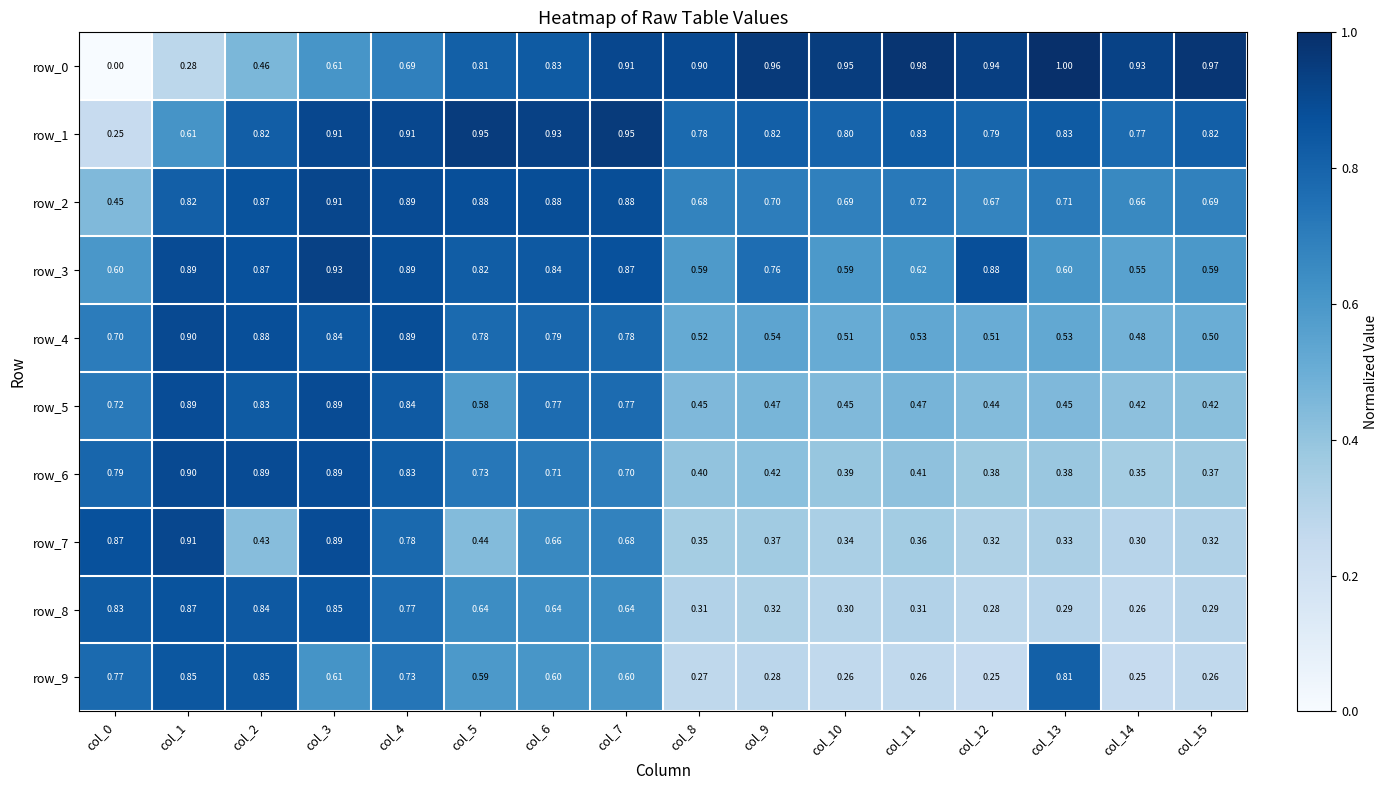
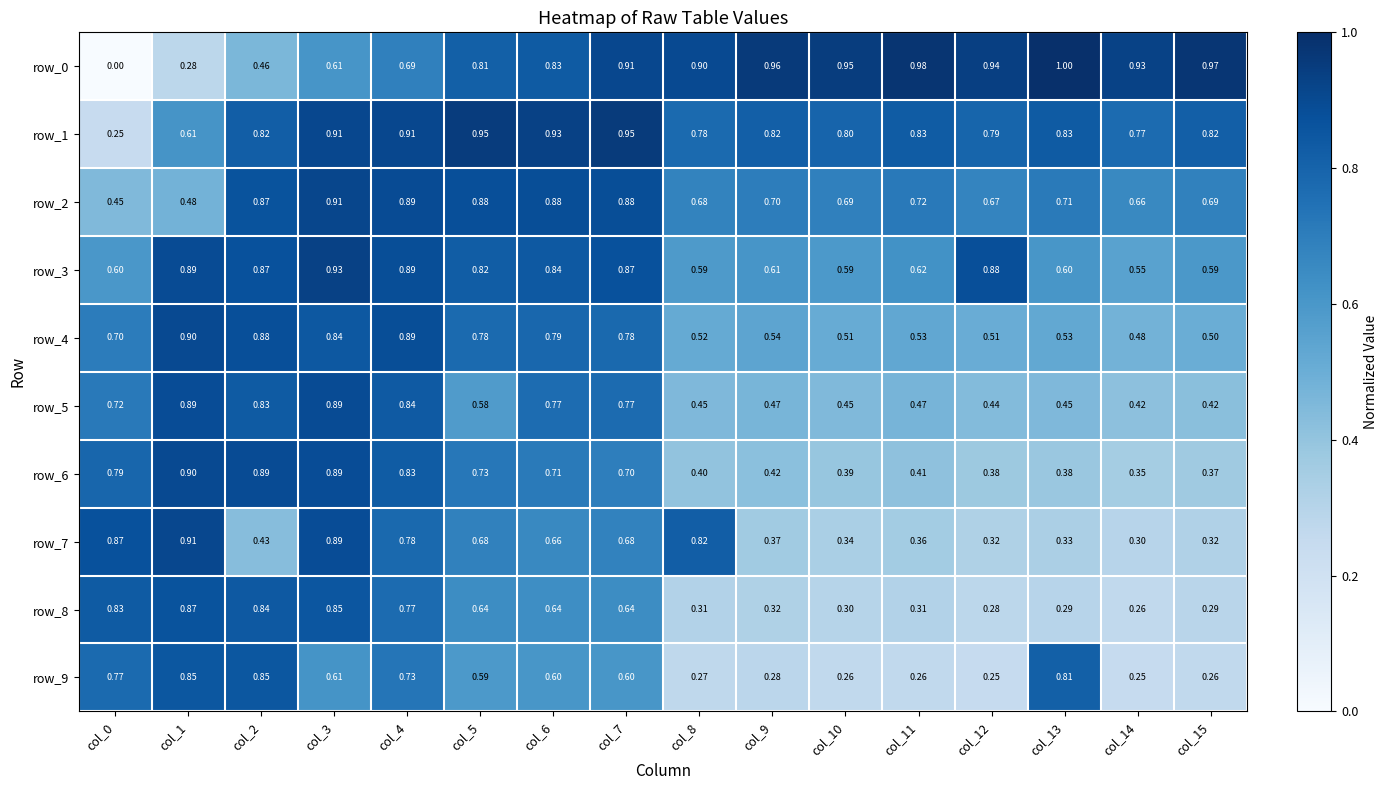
  {
    "row_0": {
      "col_0": 0.00,
      "col_1": 0.28,
      "col_2": 0.46,
      "col_3": 0.61,
      "col_4": 0.69,
      "col_5": 0.81,
      "col_6": 0.83,
      "col_7": 0.91,
      "col_8": 0.90,
      "col_9": 0.96,
      "col_10": 0.95,
      "col_11": 0.98,
      "col_12": 0.94,
      "col_13": 1.00,
      "col_14": 0.93,
      "col_15": 0.97
    },
    "row_1": {
      "col_0": 0.25,
      "col_1": 0.61,
      "col_2": 0.82,
      "col_3": 0.91,
      "col_4": 0.91,
      "col_5": 0.95,
      "col_6": 0.93,
      "col_7": 0.95,
      "col_8": 0.78,
      "col_9": 0.82,
      "col_10": 0.80,
      "col_11": 0.83,
      "col_12": 0.79,
      "col_13": 0.83,
      "col_14": 0.77,
      "col_15": 0.82
    },
    "row_2": {
      "col_0": 0.45,
-     "col_1": 0.82,
+     "col_1": 0.48,
      "col_2": 0.87,
      "col_3": 0.91,
      "col_4": 0.89,
      "col_5": 0.88,
      "col_6": 0.88,
      "col_7": 0.88,
      "col_8": 0.68,
      "col_9": 0.70,
      "col_10": 0.69,
      "col_11": 0.72,
      "col_12": 0.67,
      "col_13": 0.71,
      "col_14": 0.66,
      "col_15": 0.69
    },
    "row_3": {
      "col_0": 0.60,
      "col_1": 0.89,
      "col_2": 0.87,
      "col_3": 0.93,
      "col_4": 0.89,
      "col_5": 0.82,
      "col_6": 0.84,
      "col_7": 0.87,
      "col_8": 0.59,
-     "col_9": 0.76,
+     "col_9": 0.61,
      "col_10": 0.59,
      "col_11": 0.62,
      "col_12": 0.88,
      "col_13": 0.60,
      "col_14": 0.55,
      "col_15": 0.59
    },
    "row_4": {
      "col_0": 0.70,
      "col_1": 0.90,
      "col_2": 0.88,
      "col_3": 0.84,
      "col_4": 0.89,
      "col_5": 0.78,
      "col_6": 0.79,
      "col_7": 0.78,
      "col_8": 0.52,
      "col_9": 0.54,
      "col_10": 0.51,
      "col_11": 0.53,
      "col_12": 0.51,
      "col_13": 0.53,
      "col_14": 0.48,
      "col_15": 0.50
    },
    "row_5": {
      "col_0": 0.72,
      "col_1": 0.89,
      "col_2": 0.83,
      "col_3": 0.89,
      "col_4": 0.84,
      "col_5": 0.58,
      "col_6": 0.77,
      "col_7": 0.77,
      "col_8": 0.45,
      "col_9": 0.47,
      "col_10": 0.45,
      "col_11": 0.47,
      "col_12": 0.44,
      "col_13": 0.45,
      "col_14": 0.42,
      "col_15": 0.42
    },
    "row_6": {
      "col_0": 0.79,
      "col_1": 0.90,
      "col_2": 0.89,
      "col_3": 0.89,
      "col_4": 0.83,
      "col_5": 0.73,
      "col_6": 0.71,
      "col_7": 0.70,
      "col_8": 0.40,
      "col_9": 0.42,
      "col_10": 0.39,
      "col_11": 0.41,
      "col_12": 0.38,
      "col_13": 0.38,
      "col_14": 0.35,
      "col_15": 0.37
    },
    "row_7": {
      "col_0": 0.87,
      "col_1": 0.91,
      "col_2": 0.43,
      "col_3": 0.89,
      "col_4": 0.78,
-     "col_5": 0.44,
+     "col_5": 0.68,
      "col_6": 0.66,
      "col_7": 0.68,
-     "col_8": 0.35,
+     "col_8": 0.82,
      "col_9": 0.37,
      "col_10": 0.34,
      "col_11": 0.36,
      "col_12": 0.32,
      "col_13": 0.33,
      "col_14": 0.30,
      "col_15": 0.32
    },
    "row_8": {
      "col_0": 0.83,
      "col_1": 0.87,
      "col_2": 0.84,
      "col_3": 0.85,
      "col_4": 0.77,
      "col_5": 0.64,
      "col_6": 0.64,
      "col_7": 0.64,
      "col_8": 0.31,
      "col_9": 0.32,
      "col_10": 0.30,
      "col_11": 0.31,
      "col_12": 0.28,
      "col_13": 0.29,
      "col_14": 0.26,
      "col_15": 0.29
    },
    "row_9": {
      "col_0": 0.77,
      "col_1": 0.85,
      "col_2": 0.85,
      "col_3": 0.61,
      "col_4": 0.73,
      "col_5": 0.59,
      "col_6": 0.60,
      "col_7": 0.60,
      "col_8": 0.27,
      "col_9": 0.28,
      "col_10": 0.26,
      "col_11": 0.26,
      "col_12": 0.25,
      "col_13": 0.81,
      "col_14": 0.25,
      "col_15": 0.26
    }
  }
